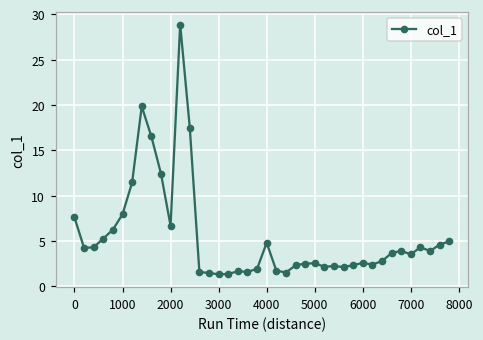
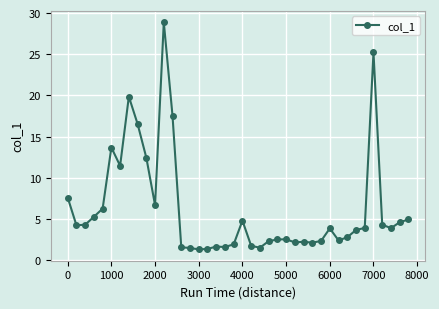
  {
    "0": 8,
-   "1000": 8,
+   "1000": 14,
    "2000": 7,
    "3000": 1,
    "4000": 5,
    "5000": 3,
-   "6000": 3,
-   "7000": 4
+   "6000": 4,
+   "7000": 25
  }
